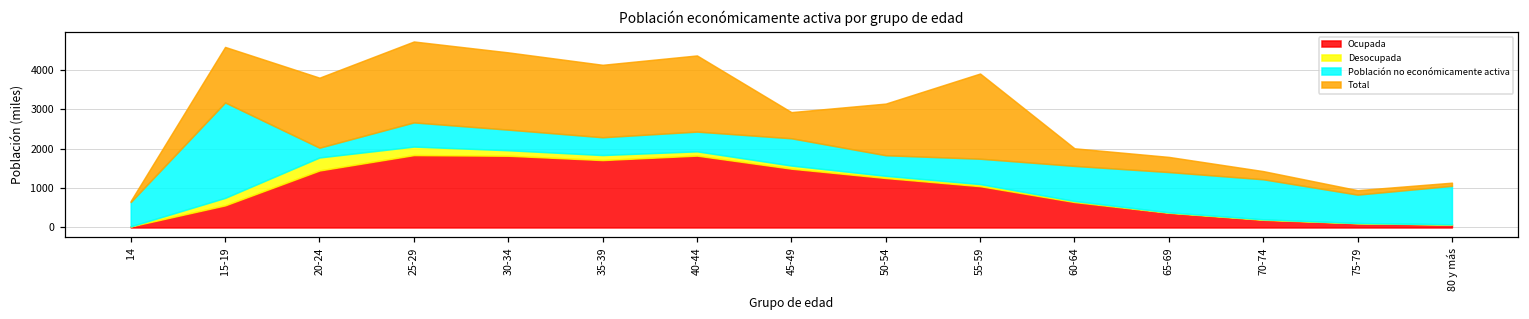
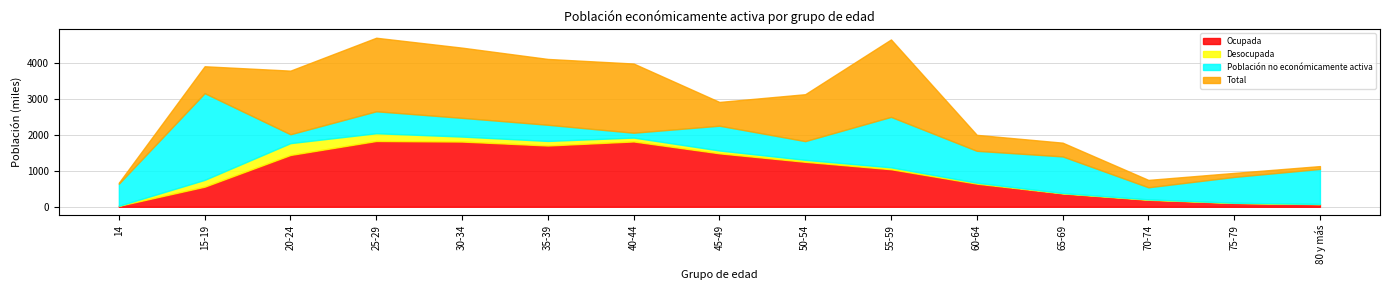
  {
    "Ocupada": {
      "15-19": 600,
      "20-24": 1400,
      "25-29": 1800,
      "30-34": 1800,
      "35-39": 1700,
      "40-44": 1800,
      "45-49": 1500
    },
    "Desocupada": {
      "15-19": 200,
      "20-24": 300,
      "25-29": 200,
      "30-34": 100,
      "35-39": 100,
      "40-44": 100,
      "45-49": 100
    },
    "Población no económicamente activa": {
      "15-19": 2400,
      "20-24": 200,
      "25-29": 600,
      "30-34": 500,
      "35-39": 500,
-     "40-44": 500,
+     "40-44": 100,
      "45-49": 700,
      "50-54": 500,
-     "55-59": 600,
+     "55-59": 1400,
      "60-64": 900,
      "65-69": 1000,
-     "70-74": 1000,
+     "70-74": 300,
      "75-79": 700,
      "80 y más": 1000
    },
    "Total": {
-     "15-19": 1400,
+     "15-19": 800,
      "20-24": 1800,
      "25-29": 2100,
      "30-34": 2000,
      "35-39": 1800,
      "40-44": 1900,
      "45-49": 700,
      "50-54": 1300,
      "55-59": 2200,
      "60-64": 400,
      "65-69": 400,
      "70-74": 200,
      "75-79": 100,
      "80 y más": 100
    }
  }
